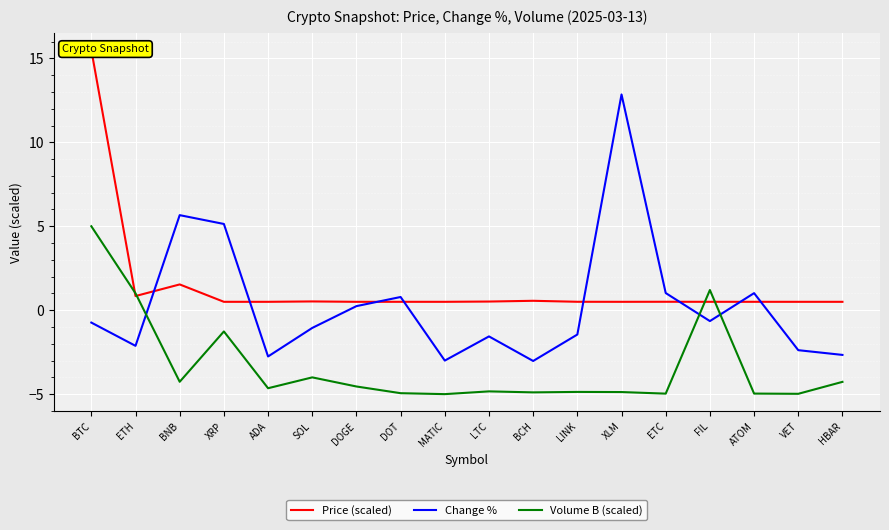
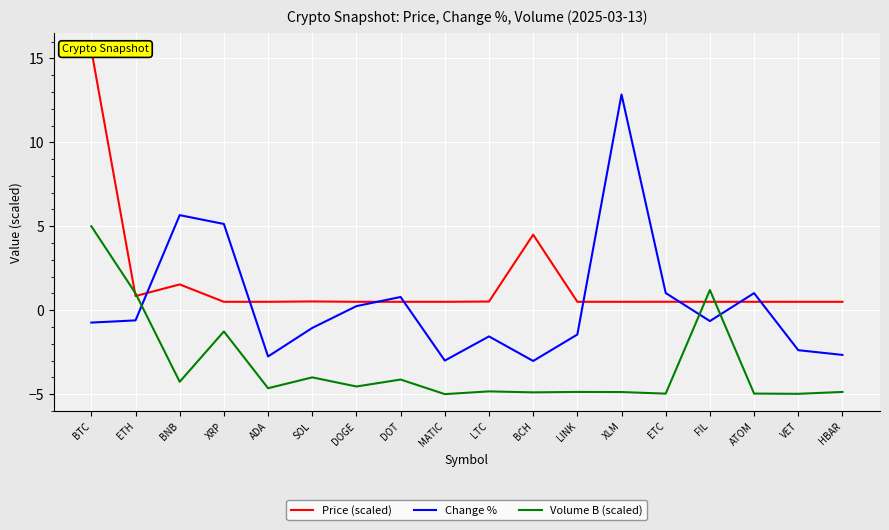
  {
    "Price (scaled)": {
      "ETH": 0.8,
      "BNB": 1.5,
      "XRP": 0.5,
      "ADA": 0.5,
      "SOL": 0.5,
      "DOGE": 0.5,
      "DOT": 0.5,
      "MATIC": 0.5,
      "LTC": 0.5,
-     "BCH": 0.6,
+     "BCH": 4.5,
      "LINK": 0.5,
      "XLM": 0.5,
      "ETC": 0.5,
      "FIL": 0.5,
      "ATOM": 0.5,
      "VET": 0.5,
      "HBAR": 0.5
    },
    "Change %": {
      "BTC": -0.7,
-     "ETH": -2.1,
+     "ETH": -0.6,
      "BNB": 5.7,
      "XRP": 5.1,
      "ADA": -2.8,
      "SOL": -1.1,
      "DOGE": 0.2,
      "DOT": 0.8,
      "MATIC": -3.0,
      "LTC": -1.6,
      "BCH": -3.0,
      "LINK": -1.4,
      "XLM": 12.8,
      "ETC": 1.0,
      "FIL": -0.6,
      "ATOM": 1.0,
      "VET": -2.4,
      "HBAR": -2.7
    },
    "Volume B (scaled)": {
      "BTC": 5.0,
      "ETH": 1.0,
      "BNB": -4.3,
      "XRP": -1.3,
      "ADA": -4.6,
      "SOL": -4.0,
      "DOGE": -4.5,
-     "DOT": -4.9,
+     "DOT": -4.1,
      "MATIC": -5.0,
      "LTC": -4.8,
      "BCH": -4.9,
      "LINK": -4.9,
      "XLM": -4.9,
      "ETC": -5.0,
      "FIL": 1.2,
      "ATOM": -5.0,
      "VET": -5.0,
-     "HBAR": -4.3
+     "HBAR": -4.9
    }
  }
